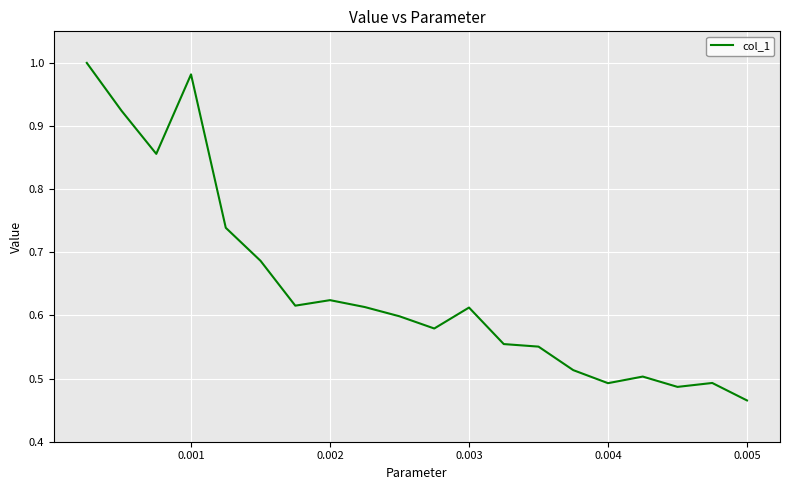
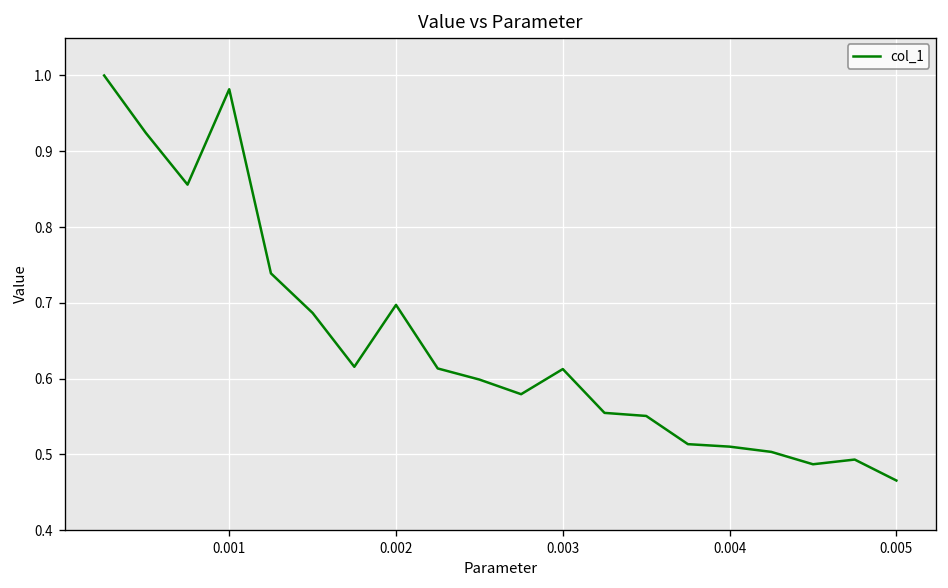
  {
    "0.001": 0.98,
-   "0.002": 0.62,
+   "0.002": 0.70,
    "0.003": 0.61,
-   "0.004": 0.49,
+   "0.004": 0.51,
    "0.005": 0.47
  }
